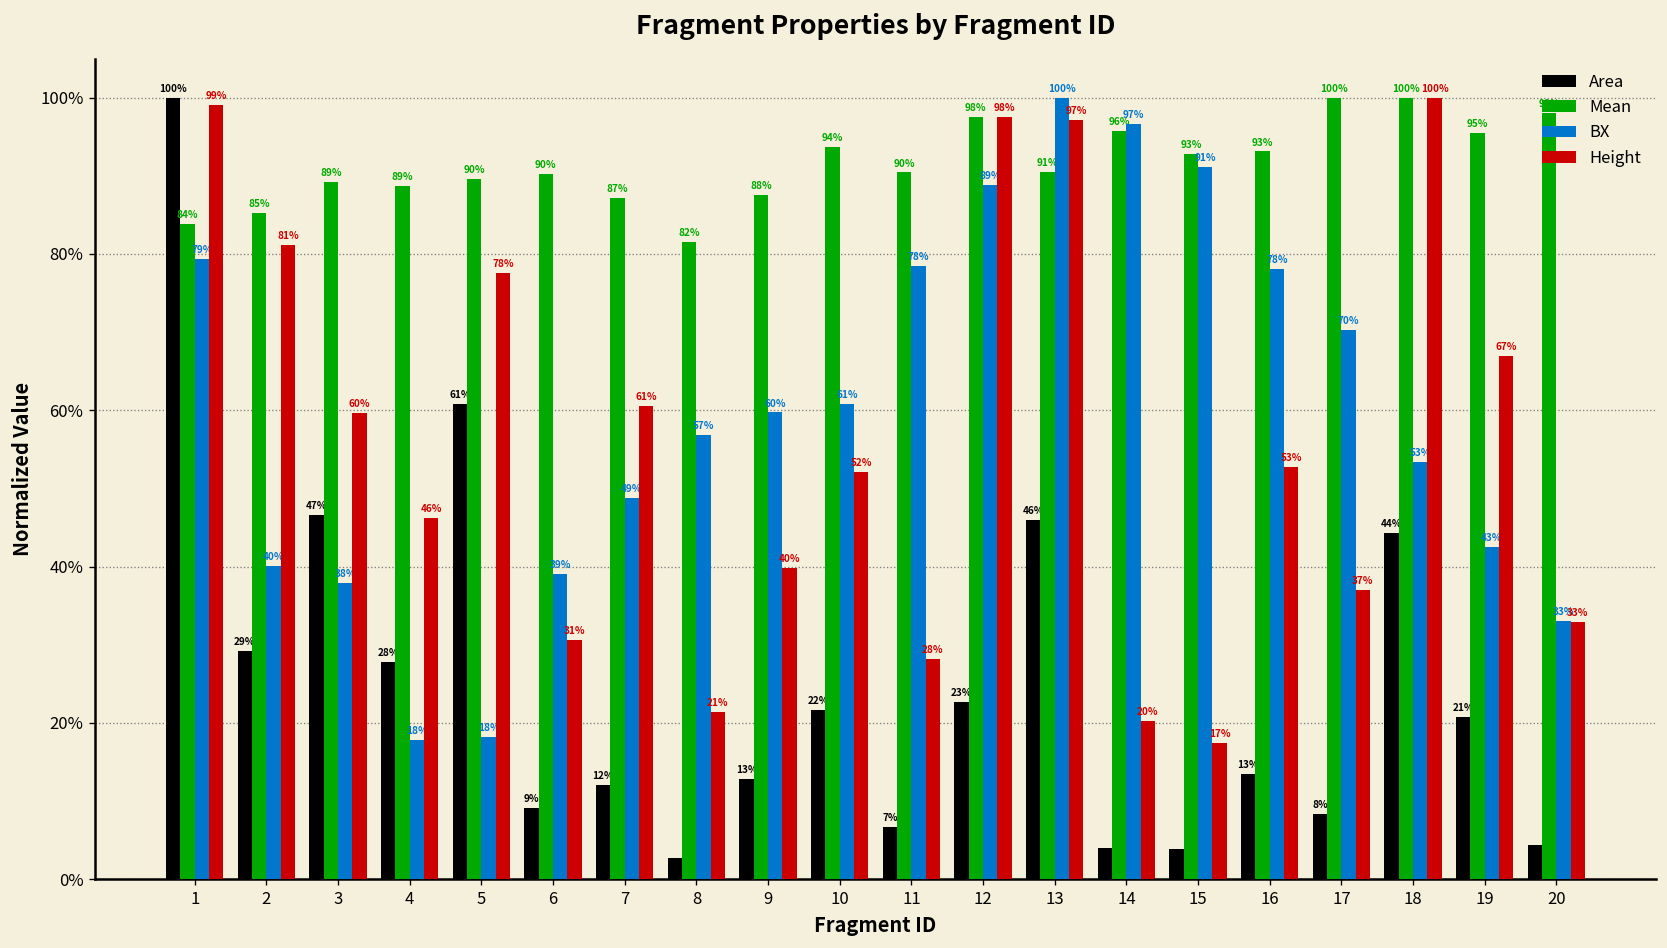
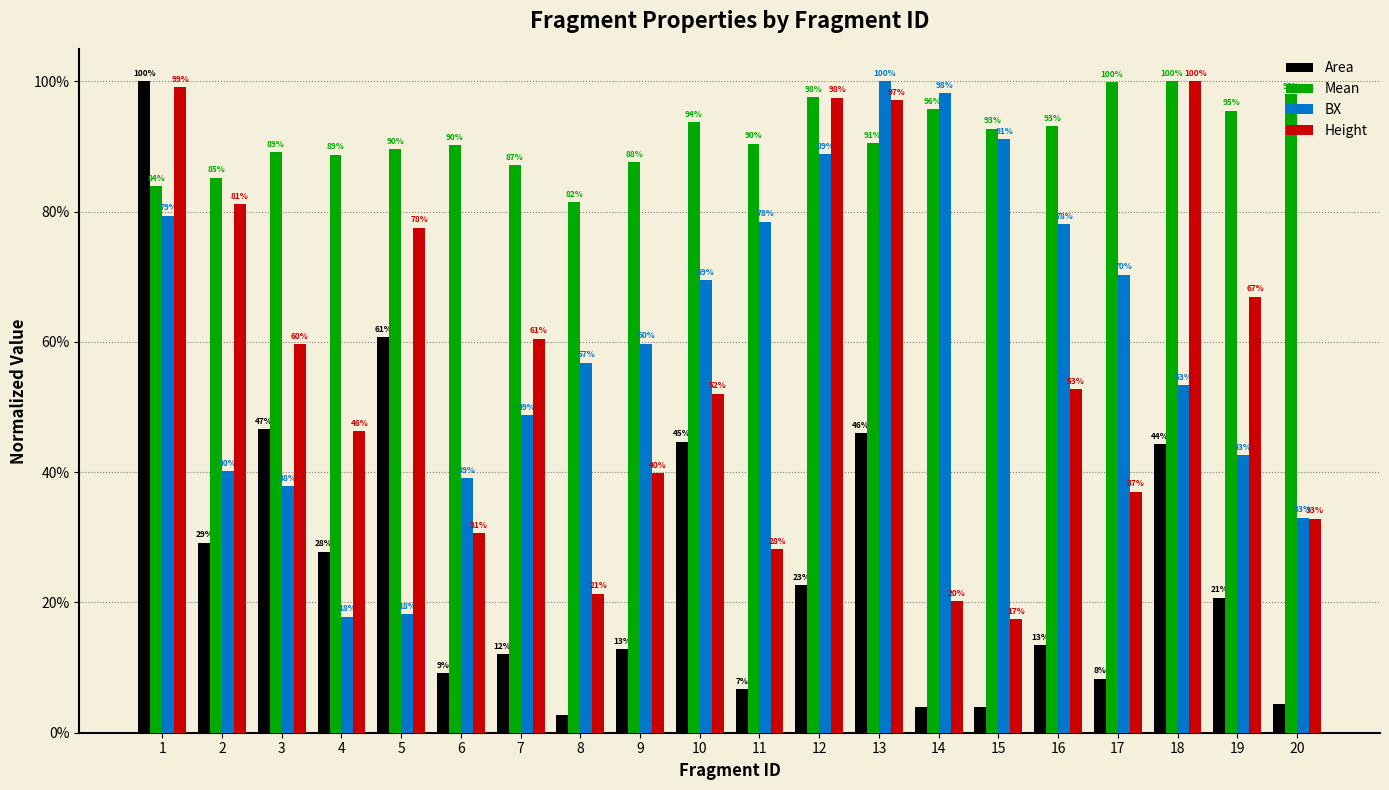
  {
    "Area": {
      "1": "100%",
      "2": "29%",
      "3": "47%",
      "4": "28%",
      "5": "61%",
      "6": "9%",
      "7": "12%",
      "9": "13%",
-     "10": "22%",
+     "10": "45%",
      "11": "7%",
      "12": "23%",
      "13": "46%",
      "16": "13%",
      "17": "8%",
      "18": "44%",
      "19": "21%"
    },
    "Mean": {
      "1": "84%",
      "2": "85%",
      "3": "89%",
      "4": "89%",
      "5": "90%",
      "6": "90%",
      "7": "87%",
      "8": "82%",
      "9": "88%",
      "10": "94%",
      "11": "90%",
      "12": "98%",
      "13": "91%",
      "14": "96%",
      "15": "93%",
      "16": "93%",
      "17": "100%",
      "18": "100%",
      "19": "95%"
    },
    "BX": {
      "1": "79%",
      "2": "40%",
      "3": "38%",
      "4": "18%",
      "5": "18%",
      "6": "39%",
      "7": "49%",
      "8": "57%",
      "9": "60%",
-     "10": "61%",
+     "10": "69%",
      "11": "78%",
      "12": "89%",
      "13": "100%",
-     "14": "97%",
+     "14": "98%",
      "15": "91%",
      "16": "78%",
      "17": "70%",
      "18": "53%",
      "19": "43%"
    },
    "Height": {
      "1": "99%",
      "2": "81%",
      "3": "60%",
      "4": "46%",
      "5": "78%",
      "6": "31%",
      "7": "61%",
      "8": "21%",
      "9": "40%",
      "10": "52%",
      "11": "28%",
      "12": "98%",
      "13": "97%",
      "14": "20%",
      "15": "17%",
      "16": "53%",
      "17": "37%",
      "18": "100%",
      "19": "67%"
    }
  }
